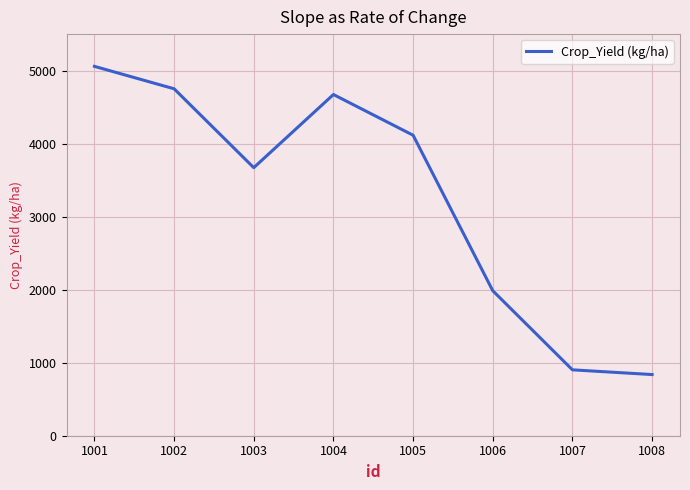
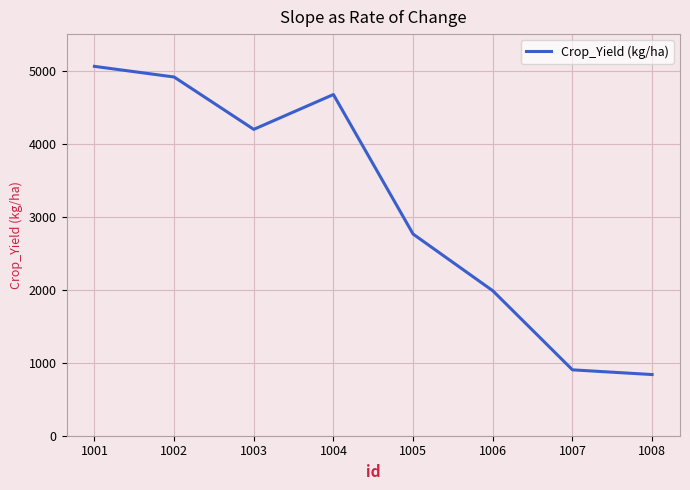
  {
    "1001": 5100,
-   "1002": 4800,
-   "1003": 3700,
+   "1002": 4900,
+   "1003": 4200,
    "1004": 4700,
-   "1005": 4100,
+   "1005": 2800,
    "1006": 2000,
    "1007": 900,
    "1008": 800
  }
